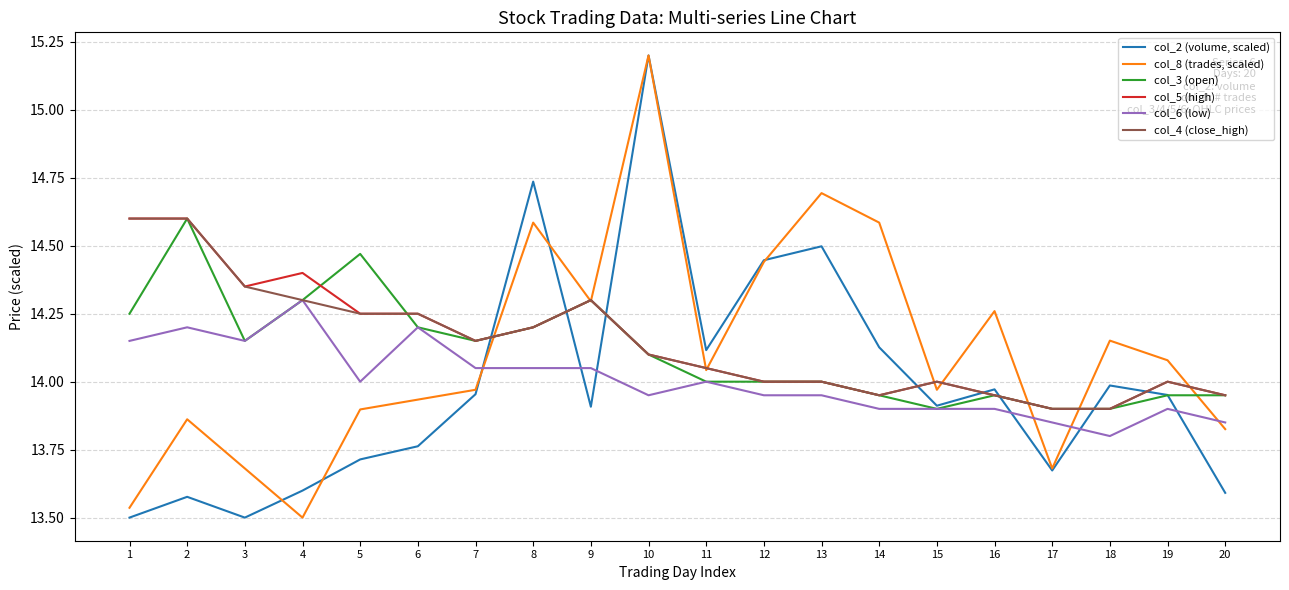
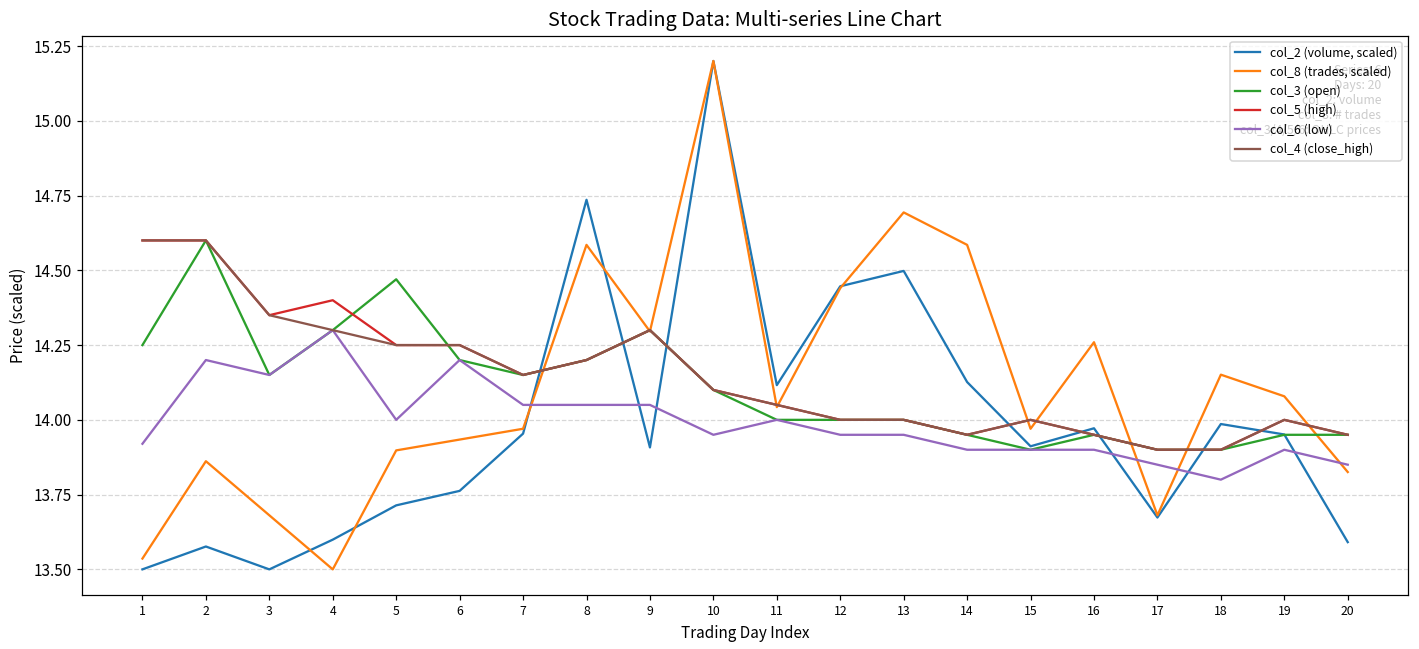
  {
    "col_2 (volume, scaled)": {
      "1": 13.50,
      "2": 13.58,
      "3": 13.50,
      "4": 13.60,
      "5": 13.71,
      "6": 13.76,
      "7": 13.95,
      "8": 14.74,
      "9": 13.91,
      "11": 14.12,
      "13": 14.50,
      "14": 14.13,
      "15": 13.91,
      "16": 13.97,
      "18": 13.99,
      "20": 13.59
    },
    "col_8 (trades, scaled)": {
      "1": 13.54,
      "2": 13.86,
      "3": 13.68,
      "4": 13.50,
      "5": 13.90,
      "6": 13.93,
      "7": 13.97,
      "8": 14.59,
      "13": 14.69,
      "14": 14.59,
      "15": 13.97,
      "16": 14.26,
      "18": 14.15,
      "19": 14.08,
      "20": 13.83
    },
    "col_3 (open)": {
      "1": 14.25,
      "5": 14.47
    },
    "col_5 (high)": {
      "4": 14.40
    },
    "col_6 (low)": {
-     "1": 14.15,
+     "1": 13.92,
      "2": 14.20,
      "5": 14.00,
      "7": 14.05,
      "8": 14.05,
      "9": 14.05,
      "10": 13.95,
      "12": 13.95,
      "13": 13.95,
      "14": 13.90,
      "16": 13.90,
      "17": 13.85,
      "18": 13.80,
      "19": 13.90,
      "20": 13.85
    }
  }
